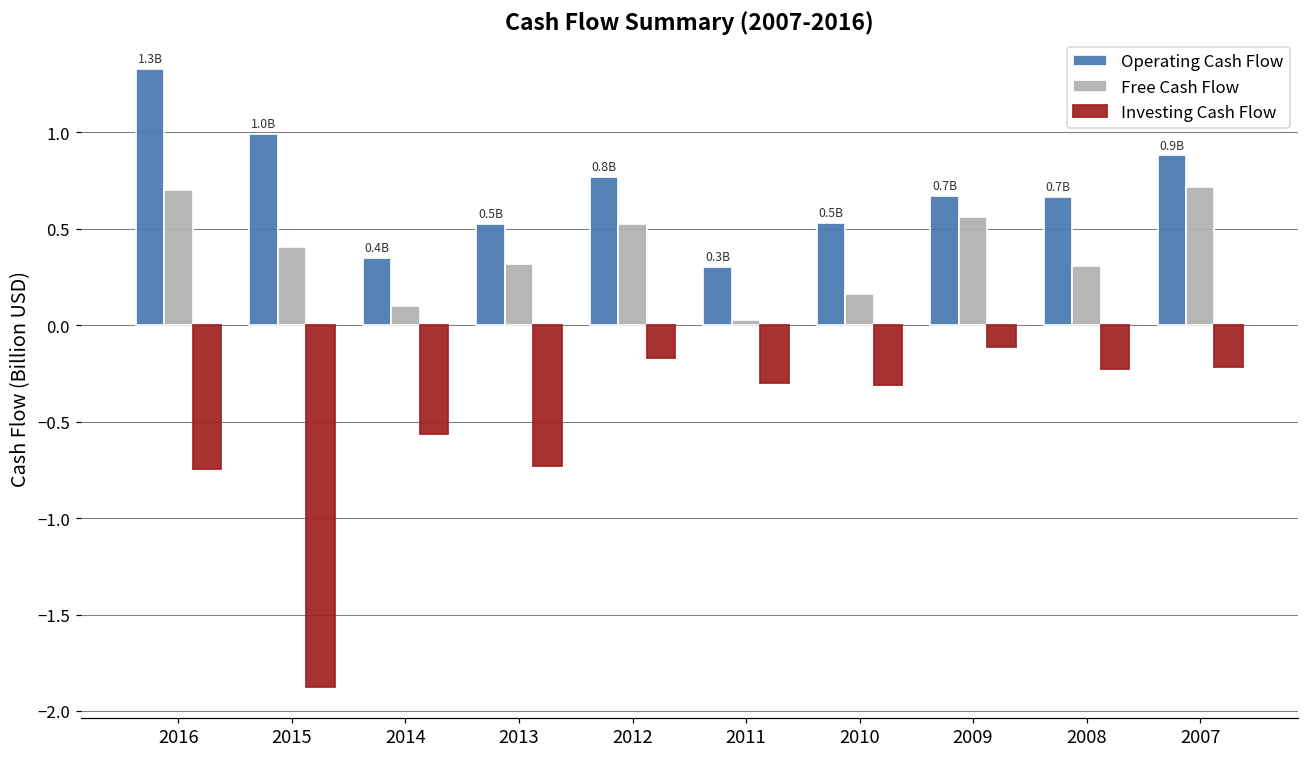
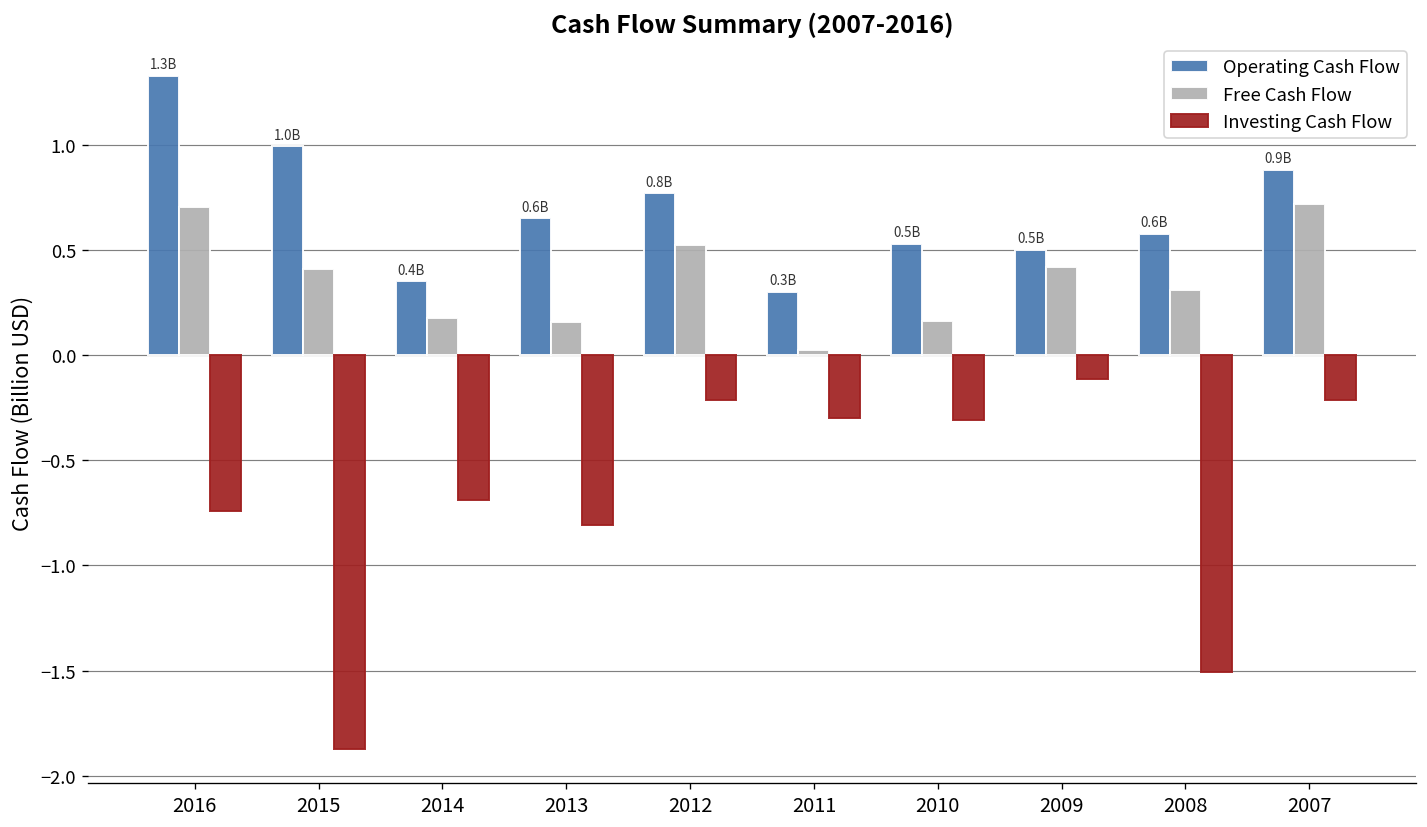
  {
    "Operating Cash Flow": {
      "2016": "1.3B",
      "2015": "1.0B",
      "2014": "0.4B",
-     "2013": "0.5B",
+     "2013": "0.6B",
      "2012": "0.8B",
      "2011": "0.3B",
      "2010": "0.5B",
-     "2009": "0.7B",
-     "2008": "0.7B",
+     "2009": "0.5B",
+     "2008": "0.6B",
      "2007": "0.9B"
    },
    "Free Cash Flow": {
      "2016": "0.70",
      "2015": "0.41",
-     "2014": "0.10",
-     "2013": "0.32",
+     "2014": "0.18",
+     "2013": "0.16",
      "2012": "0.52",
      "2011": "0.03",
      "2010": "0.16",
-     "2009": "0.56",
+     "2009": "0.42",
      "2008": "0.31",
      "2007": "0.72"
    },
    "Investing Cash Flow": {
      "2016": "-0.74",
      "2015": "-1.87",
-     "2014": "-0.57",
-     "2013": "-0.73",
-     "2012": "-0.17",
+     "2014": "-0.69",
+     "2013": "-0.81",
+     "2012": "-0.22",
      "2011": "-0.30",
      "2010": "-0.31",
      "2009": "-0.11",
-     "2008": "-0.23",
+     "2008": "-1.51",
      "2007": "-0.21"
    }
  }
